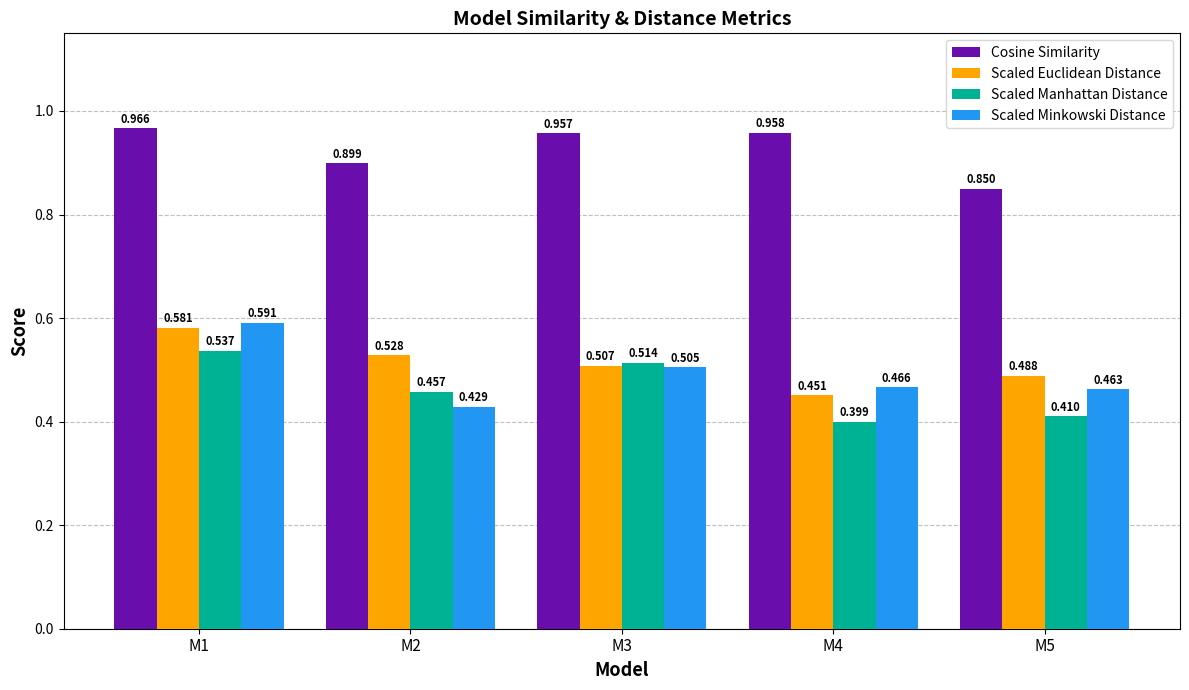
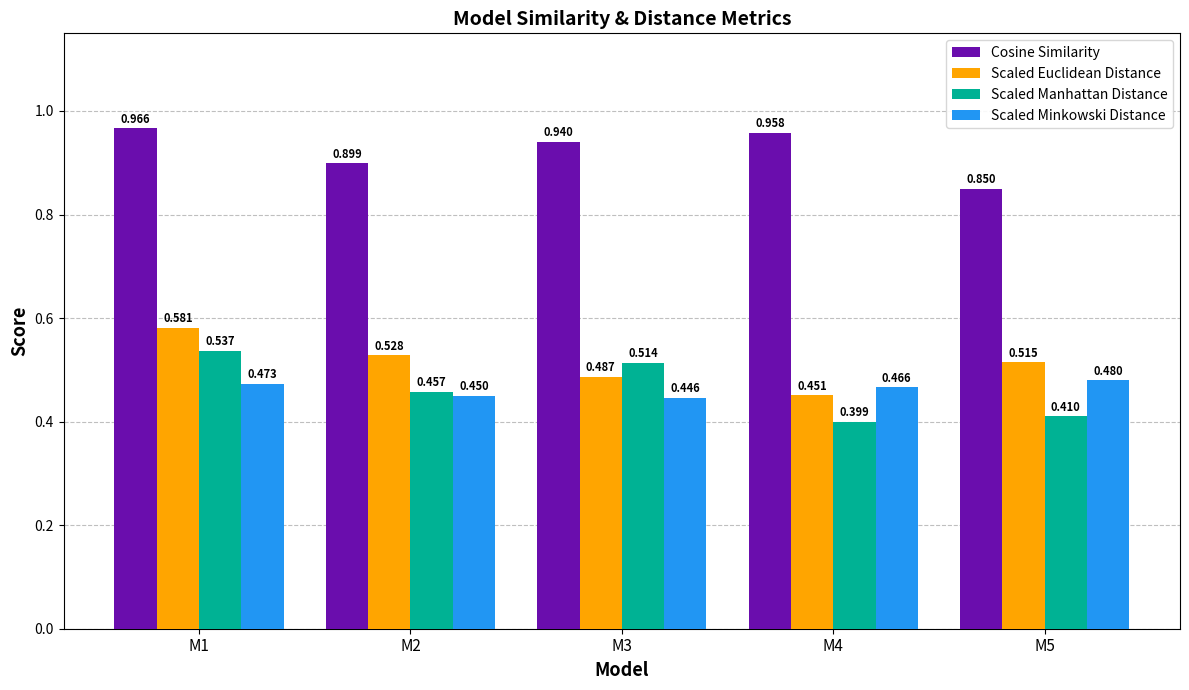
  {
    "Cosine Similarity": {
      "M1": 0.966,
      "M2": 0.899,
-     "M3": 0.957,
+     "M3": 0.940,
      "M4": 0.958,
      "M5": 0.850
    },
    "Scaled Euclidean Distance": {
      "M1": 0.581,
      "M2": 0.528,
-     "M3": 0.507,
+     "M3": 0.487,
      "M4": 0.451,
-     "M5": 0.488
+     "M5": 0.515
    },
    "Scaled Manhattan Distance": {
      "M1": 0.537,
      "M2": 0.457,
      "M3": 0.514,
      "M4": 0.399,
      "M5": 0.410
    },
    "Scaled Minkowski Distance": {
-     "M1": 0.591,
-     "M2": 0.429,
-     "M3": 0.505,
+     "M1": 0.473,
+     "M2": 0.450,
+     "M3": 0.446,
      "M4": 0.466,
-     "M5": 0.463
+     "M5": 0.480
    }
  }
